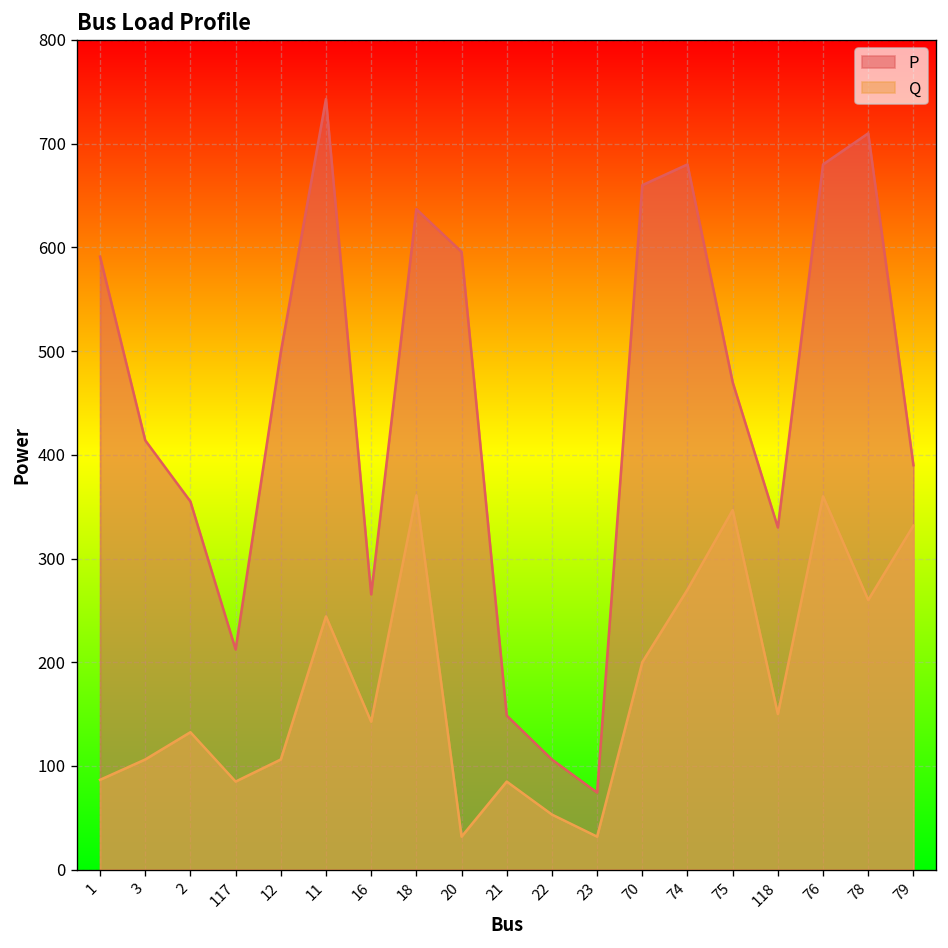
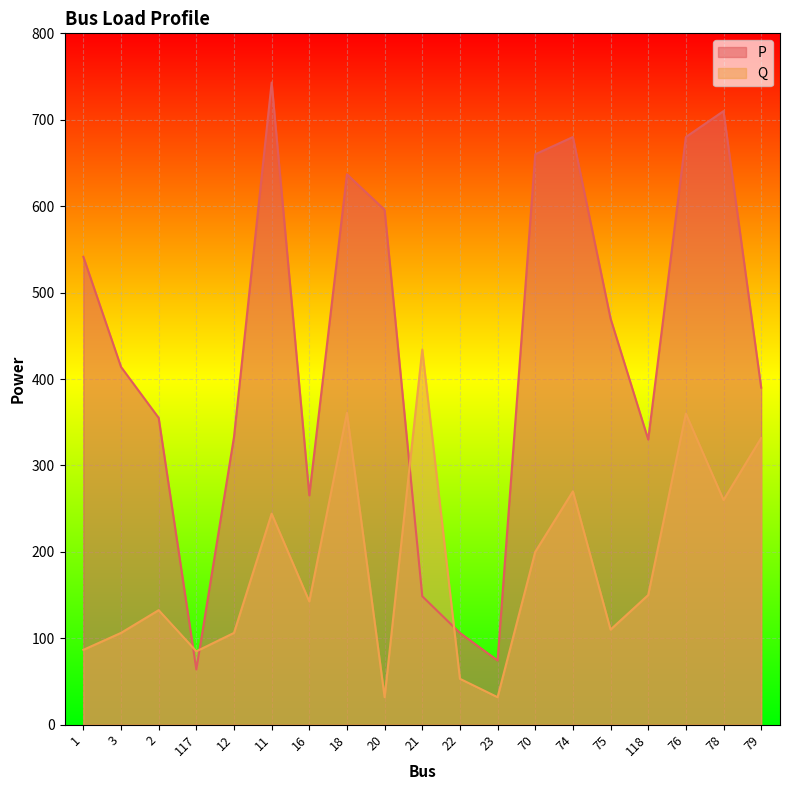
  {
    "P": {
-     "1": 590,
+     "1": 540,
      "3": 410,
      "2": 360,
-     "117": 210,
-     "12": 500,
+     "117": 60,
+     "12": 330,
      "11": 740,
      "16": 270,
      "18": 640,
      "20": 600,
      "21": 150,
      "22": 110,
      "23": 70,
      "70": 660,
      "74": 680,
      "75": 470,
      "118": 330,
      "76": 680,
      "78": 710,
      "79": 390
    },
    "Q": {
      "1": 90,
      "3": 110,
      "2": 130,
      "117": 80,
      "12": 110,
      "11": 240,
      "16": 140,
      "18": 360,
      "20": 30,
-     "21": 80,
+     "21": 430,
      "22": 50,
      "23": 30,
      "70": 200,
      "74": 270,
-     "75": 350,
+     "75": 110,
      "118": 150,
      "76": 360,
      "78": 260,
      "79": 330
    }
  }
